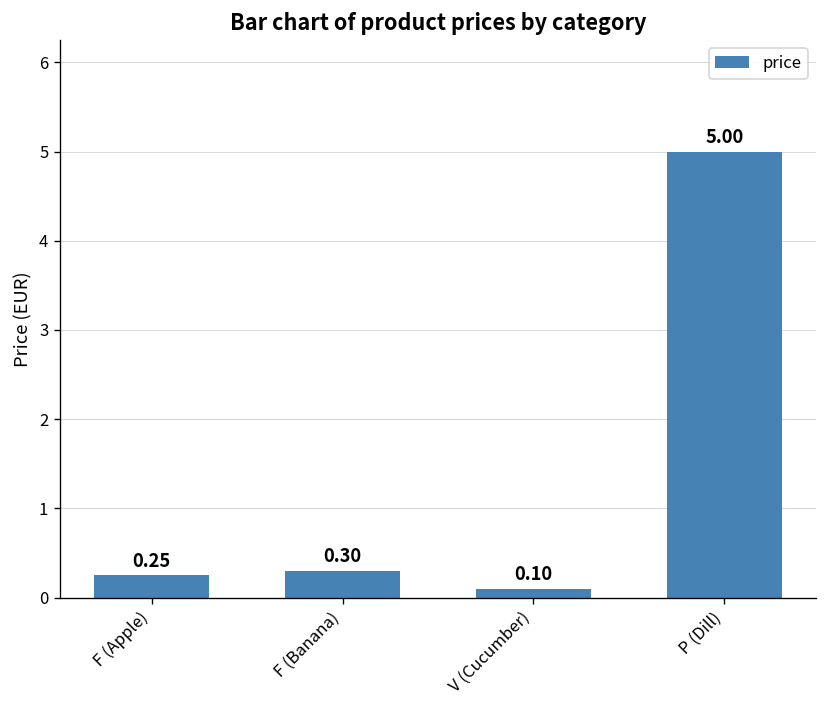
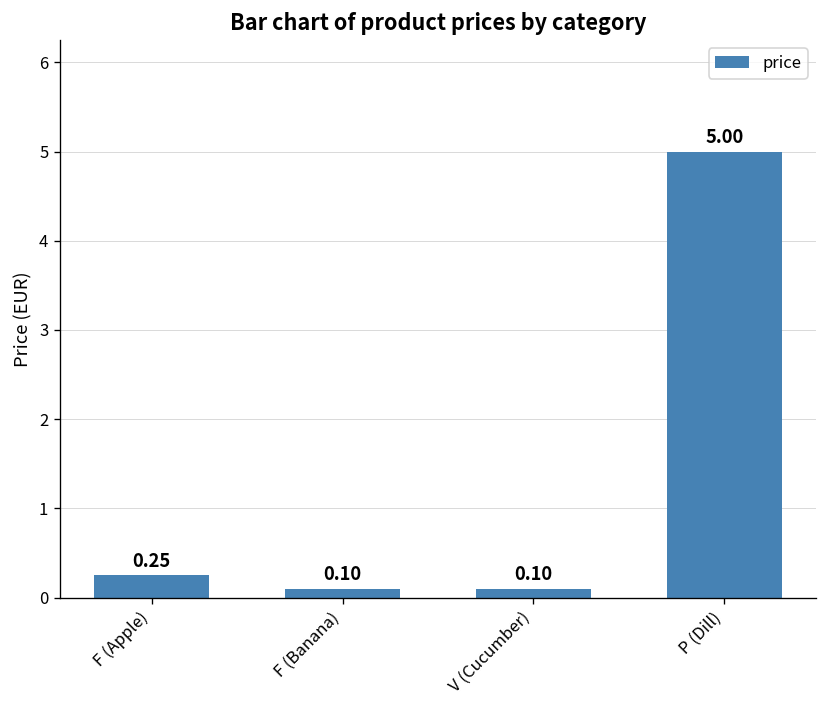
  {
    "F (Apple)": 0.25,
-   "F (Banana)": 0.30,
+   "F (Banana)": 0.10,
    "V (Cucumber)": 0.10,
    "P (Dill)": 5.00
  }
